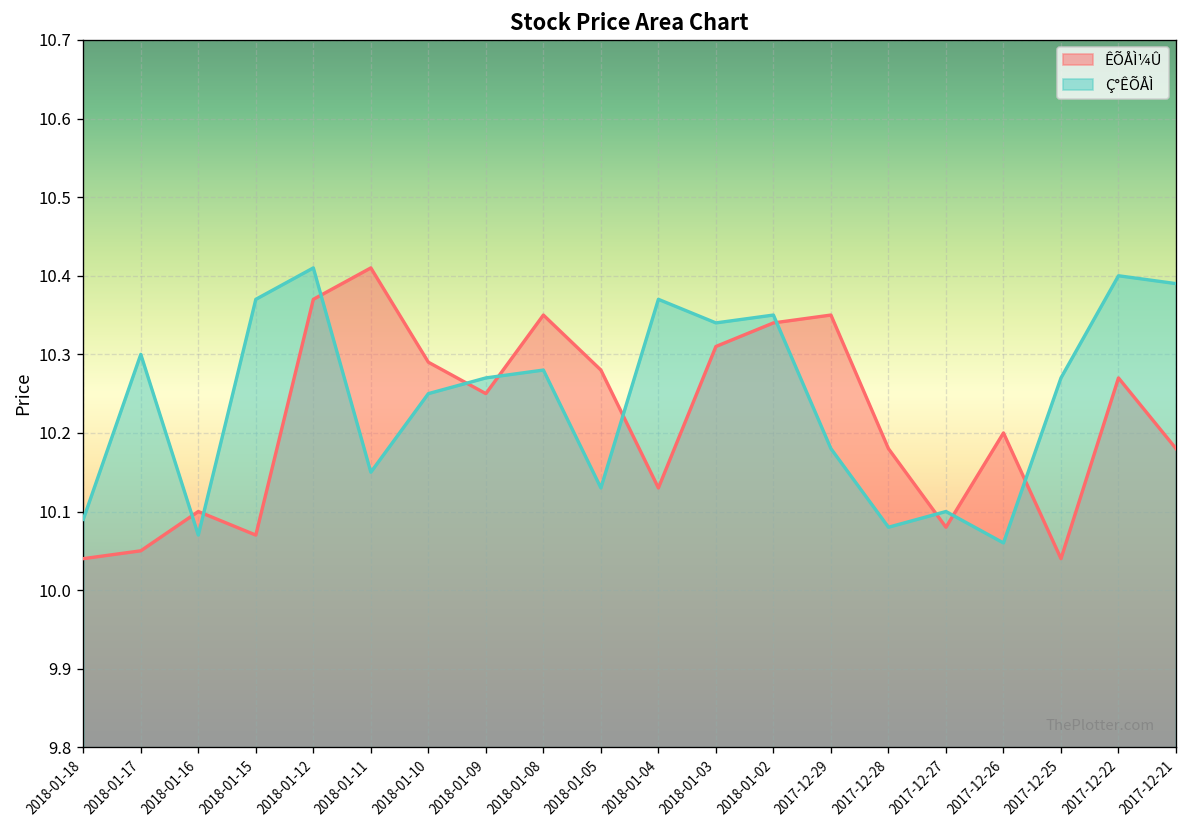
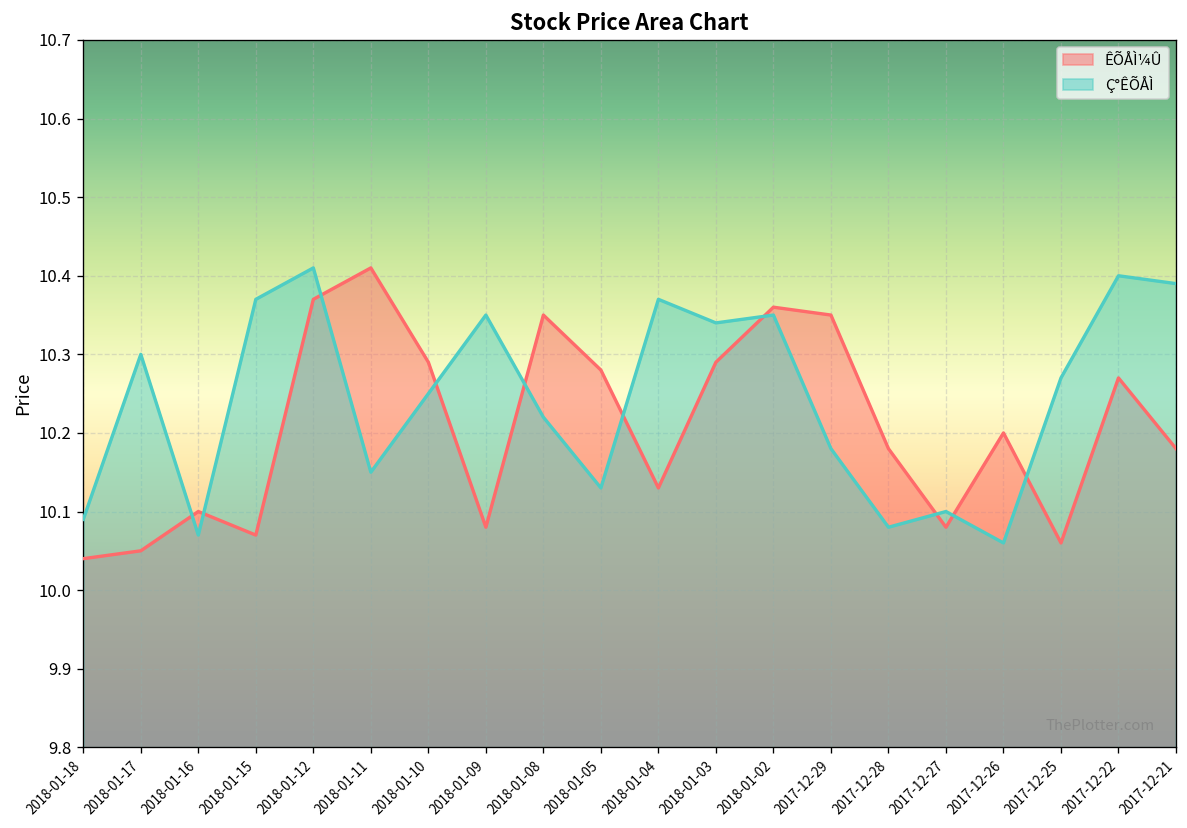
  {
    "ÊÕÅÌ¼Û": {
      "2018-01-18": 10.04,
      "2018-01-17": 10.05,
      "2018-01-16": 10.10,
      "2018-01-15": 10.07,
      "2018-01-12": 10.37,
      "2018-01-11": 10.41,
      "2018-01-10": 10.29,
-     "2018-01-09": 10.25,
+     "2018-01-09": 10.08,
      "2018-01-08": 10.35,
      "2018-01-05": 10.28,
      "2018-01-04": 10.13,
-     "2018-01-03": 10.31,
-     "2018-01-02": 10.34,
+     "2018-01-03": 10.29,
+     "2018-01-02": 10.36,
      "2017-12-29": 10.35,
      "2017-12-28": 10.18,
      "2017-12-27": 10.08,
      "2017-12-26": 10.20,
-     "2017-12-25": 10.04,
+     "2017-12-25": 10.06,
      "2017-12-22": 10.27,
      "2017-12-21": 10.18
    },
    "Ç°ÊÕÅÌ": {
      "2018-01-18": 10.09,
      "2018-01-17": 10.30,
      "2018-01-16": 10.07,
      "2018-01-15": 10.37,
      "2018-01-12": 10.41,
      "2018-01-11": 10.15,
      "2018-01-10": 10.25,
-     "2018-01-09": 10.27,
-     "2018-01-08": 10.28,
+     "2018-01-09": 10.35,
+     "2018-01-08": 10.22,
      "2018-01-05": 10.13,
      "2018-01-04": 10.37,
      "2018-01-03": 10.34,
      "2018-01-02": 10.35,
      "2017-12-29": 10.18,
      "2017-12-28": 10.08,
      "2017-12-27": 10.10,
      "2017-12-26": 10.06,
      "2017-12-25": 10.27,
      "2017-12-22": 10.40,
      "2017-12-21": 10.39
    }
  }
